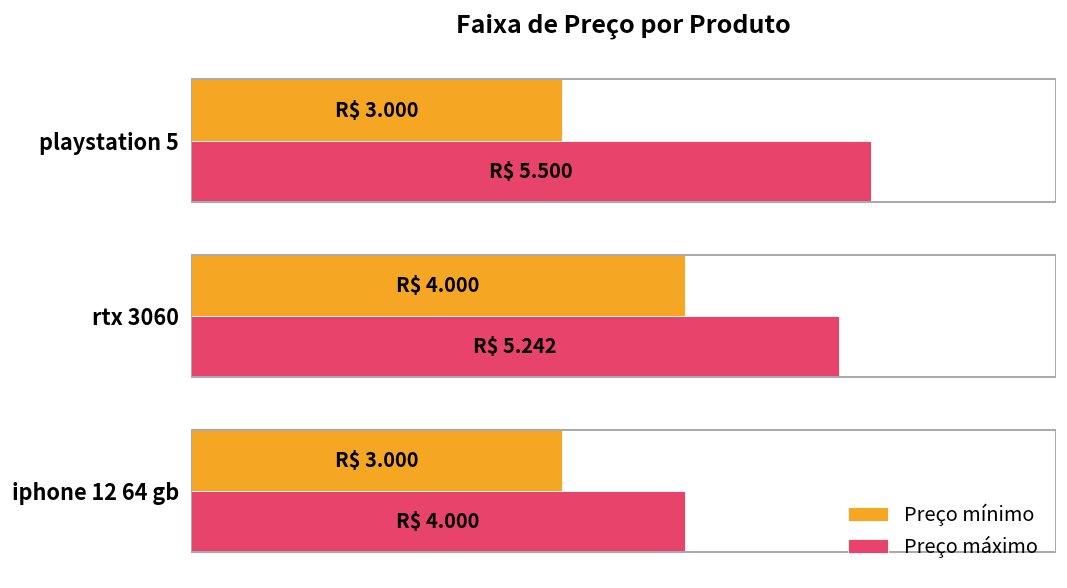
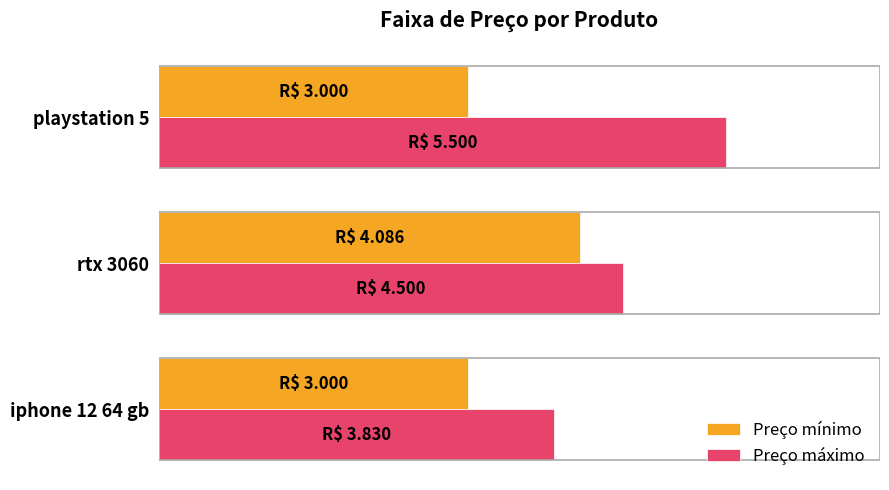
  {
    "Preço mínimo": {
-     "rtx 3060": 4.000
+     "rtx 3060": 4.086
    },
    "Preço máximo": {
-     "rtx 3060": 5.242,
-     "iphone 12 64 gb": 4.000
+     "rtx 3060": 4.500,
+     "iphone 12 64 gb": 3.830
    }
  }
